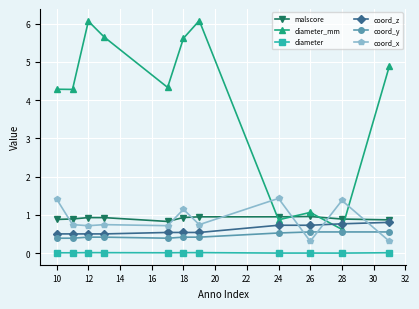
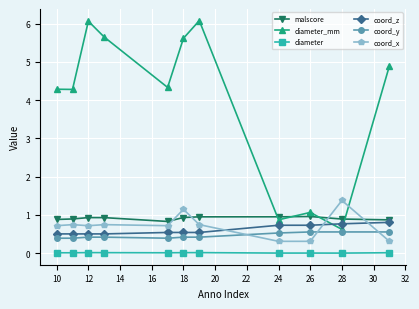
  {
    "coord_x": {
-     "10": 1.4,
+     "10": 0.7,
      "12": 0.7,
      "18": 1.1,
-     "24": 1.4,
+     "24": 0.3,
      "26": 0.3,
      "28": 1.4
    }
  }
